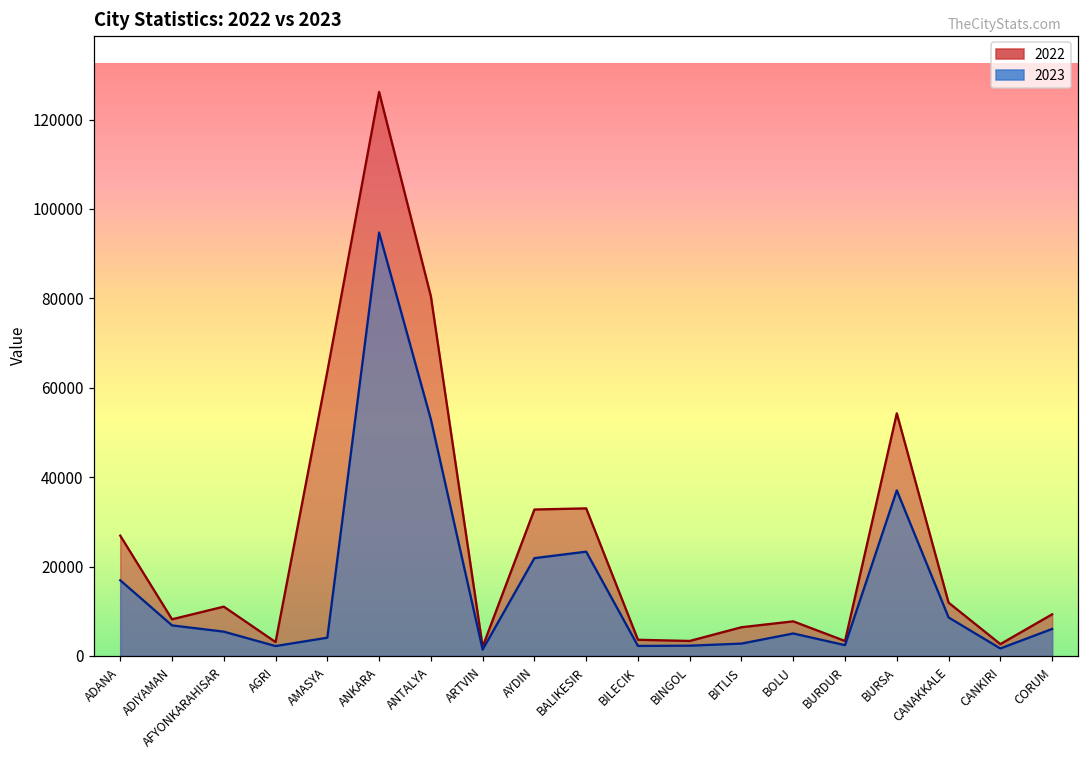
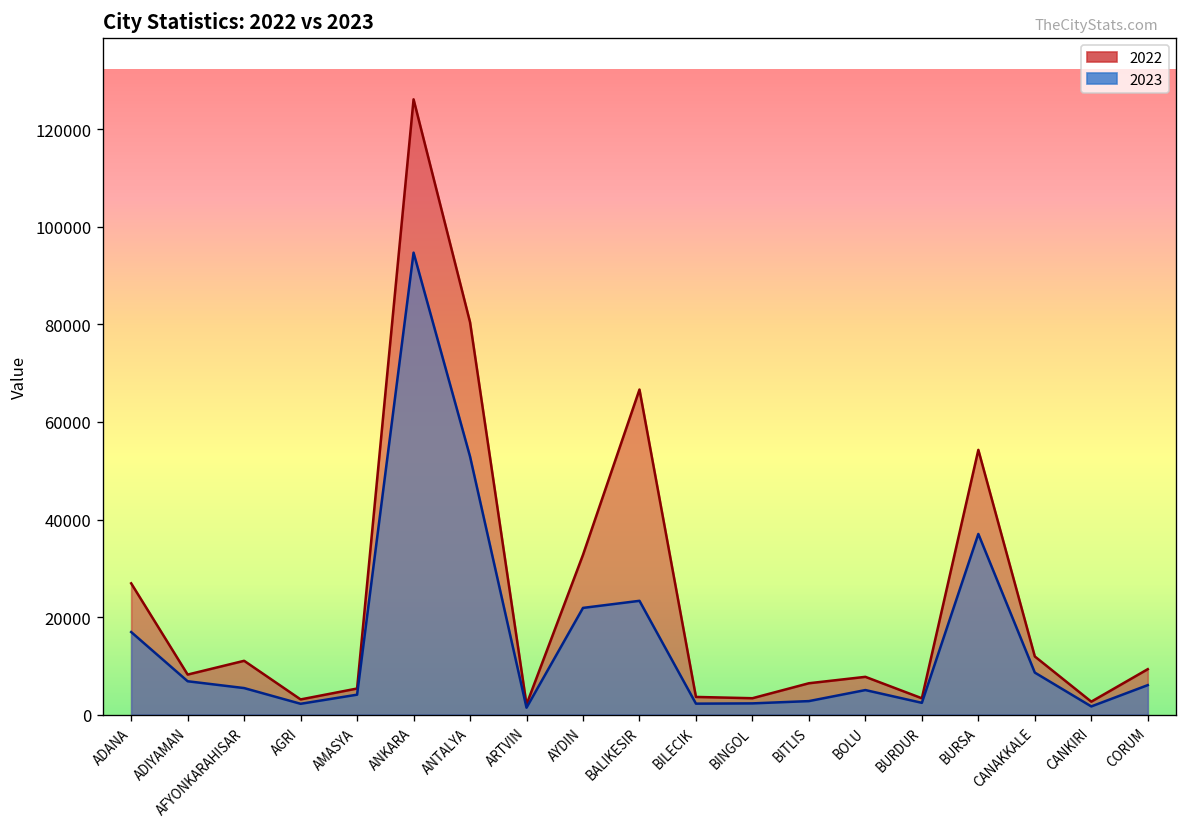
  {
    "2022": {
      "ADANA": 27000,
      "ADIYAMAN": 8000,
      "AFYONKARAHISAR": 11000,
      "AGRI": 3000,
-     "AMASYA": 64000,
+     "AMASYA": 5000,
      "ANKARA": 126000,
      "ANTALYA": 80000,
      "ARTVIN": 2000,
      "AYDIN": 33000,
-     "BALIKESIR": 33000,
+     "BALIKESIR": 67000,
      "BILECIK": 4000,
      "BINGOL": 3000,
      "BITLIS": 6000,
      "BOLU": 8000,
      "BURDUR": 3000,
      "BURSA": 54000,
      "CANAKKALE": 12000,
      "CANKIRI": 3000,
      "CORUM": 9000
    },
    "2023": {
      "ADANA": 17000,
      "ADIYAMAN": 7000,
      "AFYONKARAHISAR": 5000,
      "AGRI": 2000,
      "AMASYA": 4000,
      "ANKARA": 95000,
      "ANTALYA": 53000,
      "ARTVIN": 1000,
      "AYDIN": 22000,
      "BALIKESIR": 23000,
      "BILECIK": 2000,
      "BINGOL": 2000,
      "BITLIS": 3000,
      "BOLU": 5000,
      "BURDUR": 2000,
      "BURSA": 37000,
      "CANAKKALE": 9000,
      "CANKIRI": 2000,
      "CORUM": 6000
    }
  }
